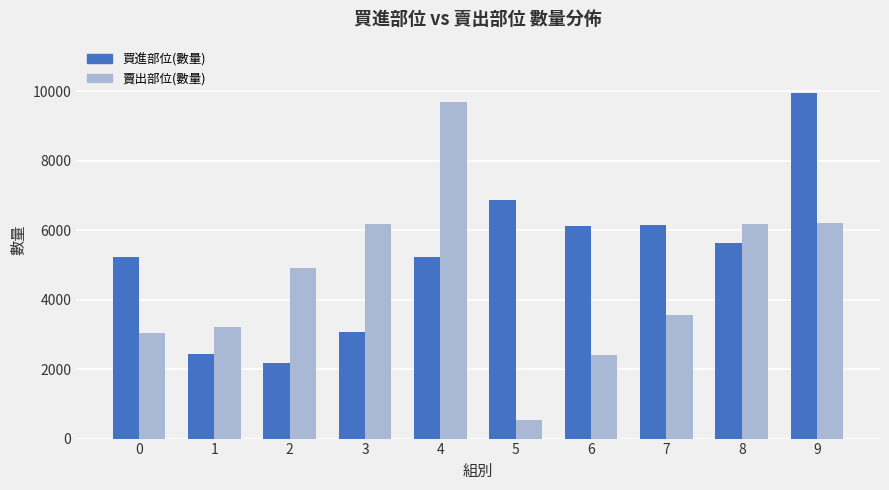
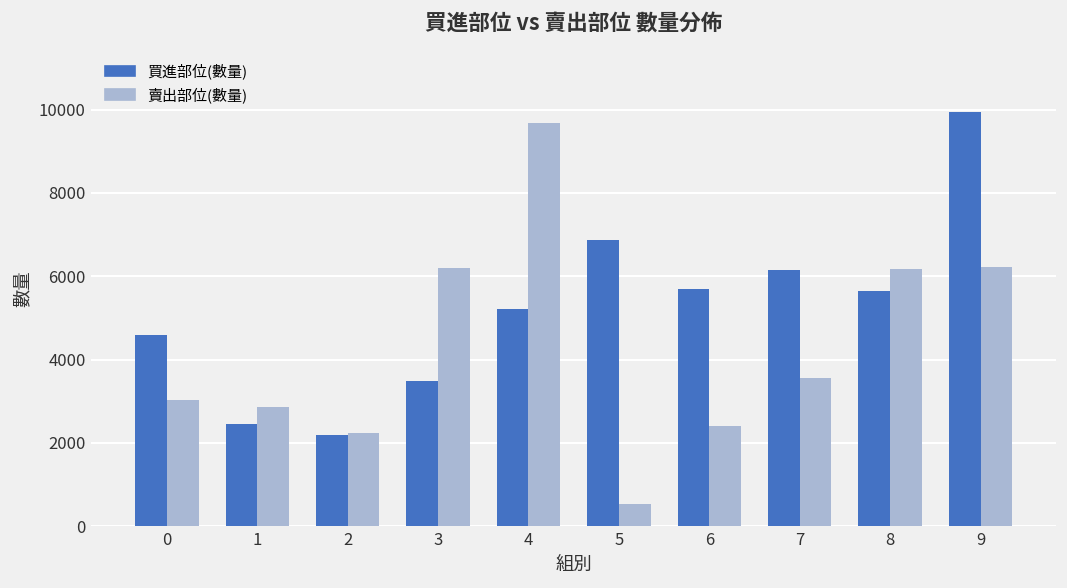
  {
    "買進部位(數量)": {
-     "0": 5200,
+     "0": 4600,
      "1": 2400,
      "2": 2200,
-     "3": 3100,
+     "3": 3500,
      "4": 5200,
      "5": 6900,
-     "6": 6100,
+     "6": 5700,
      "7": 6200,
      "8": 5600,
      "9": 9900
    },
    "賣出部位(數量)": {
      "0": 3000,
-     "1": 3200,
-     "2": 4900,
+     "1": 2900,
+     "2": 2200,
      "3": 6200,
      "4": 9700,
      "5": 500,
      "6": 2400,
      "7": 3600,
      "8": 6200,
      "9": 6200
    }
  }
